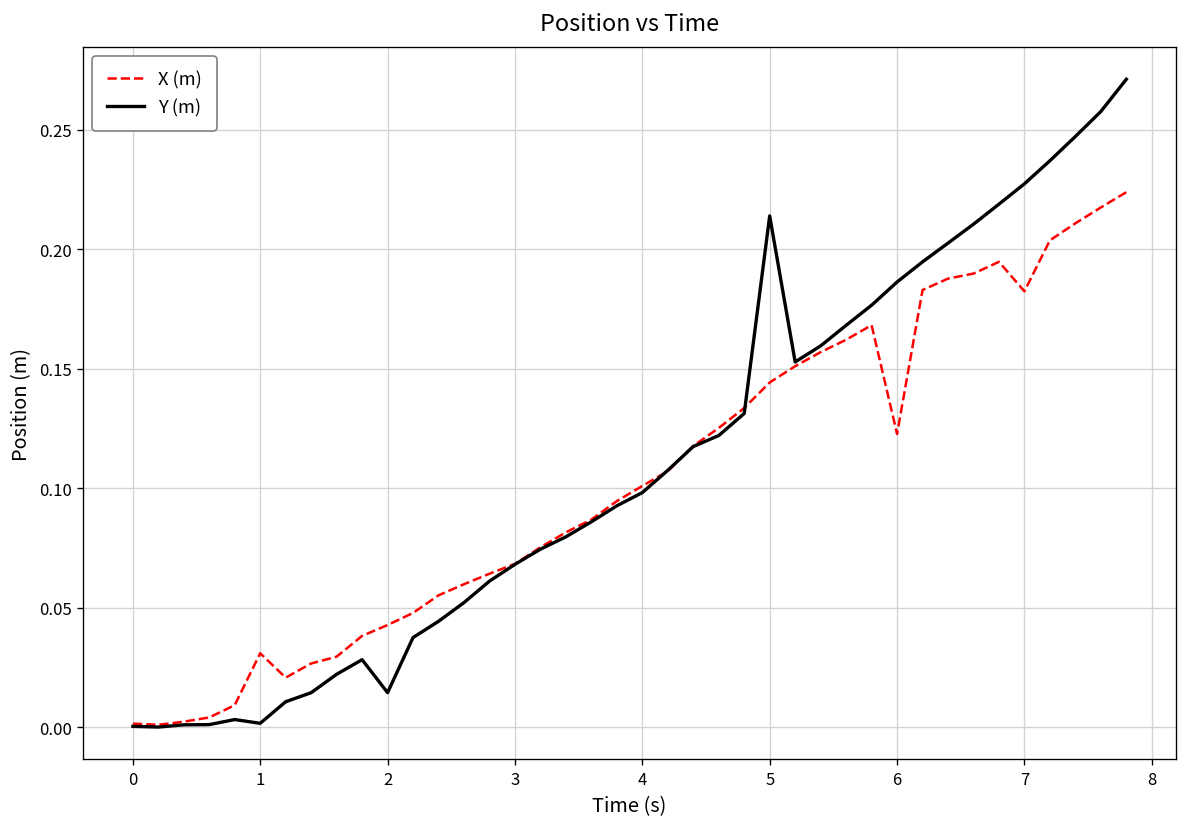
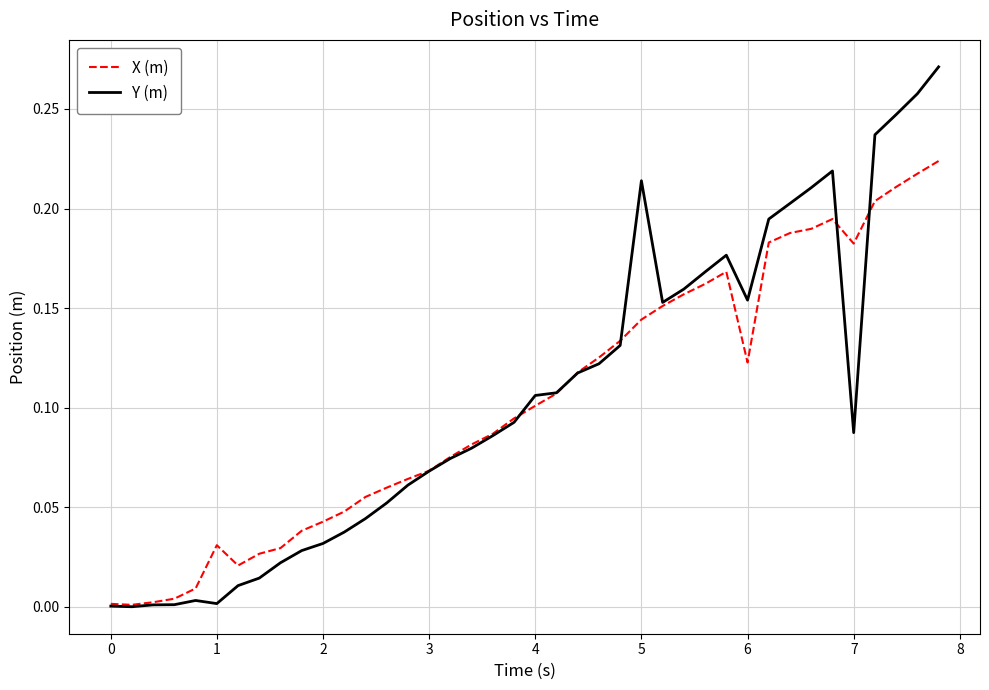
  {
    "X (m)": {
      "1": 0.031,
      "2": 0.043,
      "4": 0.101,
      "5": 0.144,
      "6": 0.123,
      "7": 0.182
    },
    "Y (m)": {
      "1": 0.002,
-     "2": 0.014,
-     "4": 0.098,
+     "2": 0.032,
+     "4": 0.106,
      "5": 0.214,
-     "6": 0.186,
-     "7": 0.227
+     "6": 0.154,
+     "7": 0.087
    }
  }
